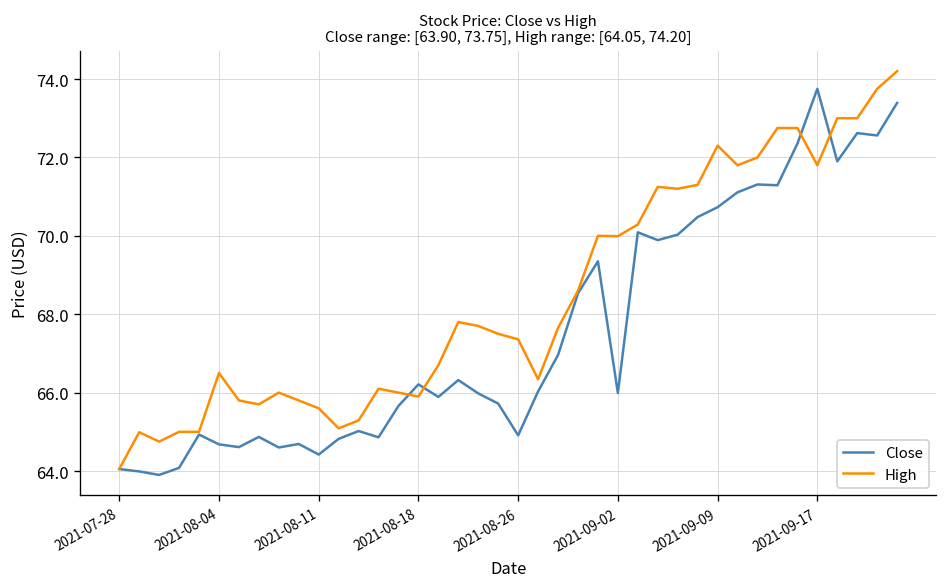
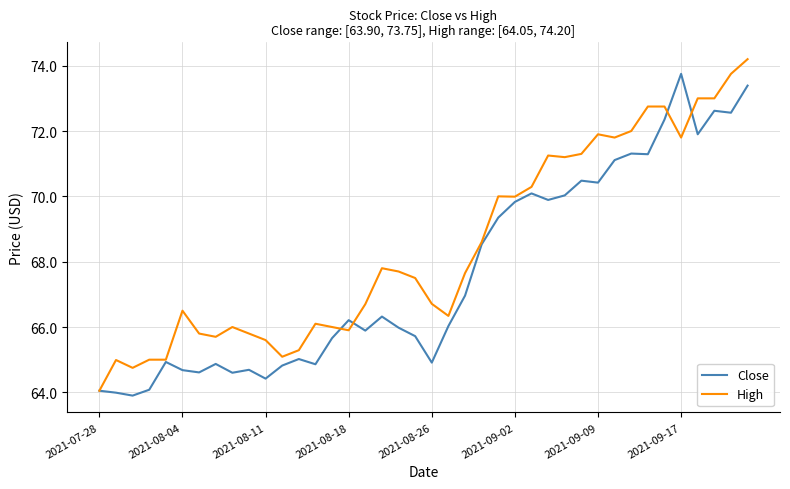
  {
    "Close": {
      "2021-08-04": 64.7,
      "2021-08-11": 64.4,
      "2021-08-18": 66.2,
      "2021-08-26": 64.9,
-     "2021-09-02": 66.0,
-     "2021-09-09": 70.7,
+     "2021-09-02": 69.8,
+     "2021-09-09": 70.4,
      "2021-09-17": 73.8
    },
    "High": {
      "2021-08-04": 66.5,
      "2021-08-11": 65.6,
      "2021-08-18": 65.9,
-     "2021-08-26": 67.4,
+     "2021-08-26": 66.7,
      "2021-09-02": 70.0,
-     "2021-09-09": 72.3,
+     "2021-09-09": 71.9,
      "2021-09-17": 71.8
    }
  }
